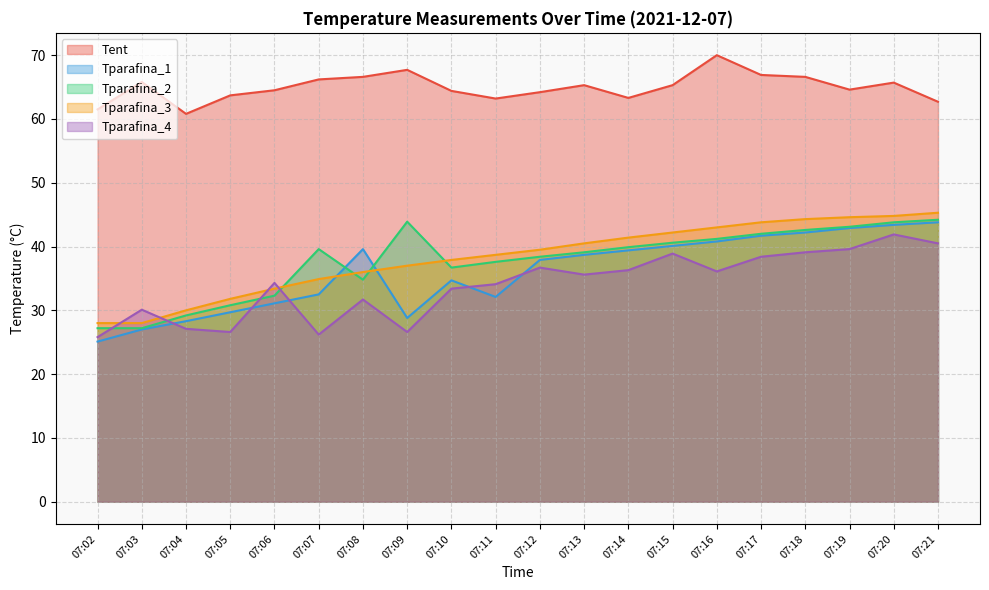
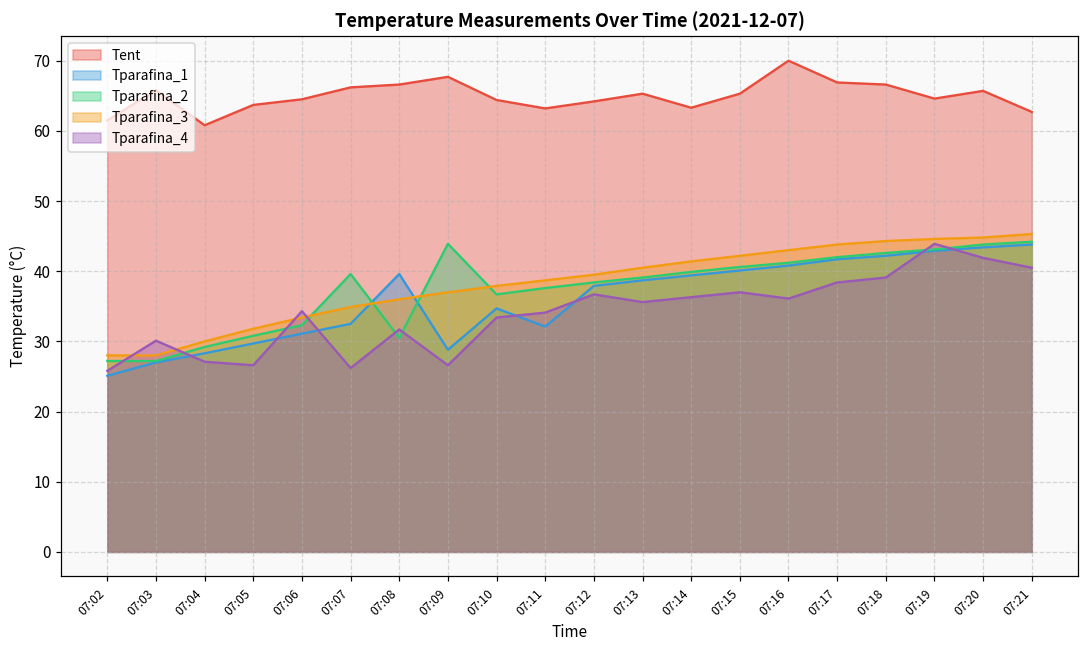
  {
    "Tparafina_1": {
      "07:02": 25,
      "07:04": 28,
      "07:05": 30,
      "07:06": 31,
      "07:07": 33,
      "07:08": 40,
      "07:09": 29,
      "07:10": 35,
      "07:11": 32,
      "07:12": 38,
      "07:14": 39,
      "07:15": 40,
      "07:20": 43
    },
    "Tparafina_2": {
      "07:02": 27,
      "07:04": 29,
      "07:05": 31,
      "07:06": 32,
      "07:07": 40,
-     "07:08": 35,
+     "07:08": 31,
      "07:09": 44,
      "07:10": 37,
      "07:11": 38,
      "07:12": 38,
      "07:14": 40,
      "07:15": 41,
      "07:20": 44
    },
    "Tparafina_4": {
      "07:02": 26,
      "07:03": 30,
      "07:04": 27,
      "07:05": 27,
      "07:06": 34,
      "07:07": 26,
      "07:08": 32,
      "07:09": 27,
      "07:10": 33,
      "07:11": 34,
      "07:12": 37,
      "07:13": 36,
      "07:14": 36,
-     "07:15": 39,
+     "07:15": 37,
      "07:16": 36,
      "07:17": 38,
      "07:18": 39,
-     "07:19": 40,
+     "07:19": 44,
      "07:20": 42,
      "07:21": 41
    }
  }
